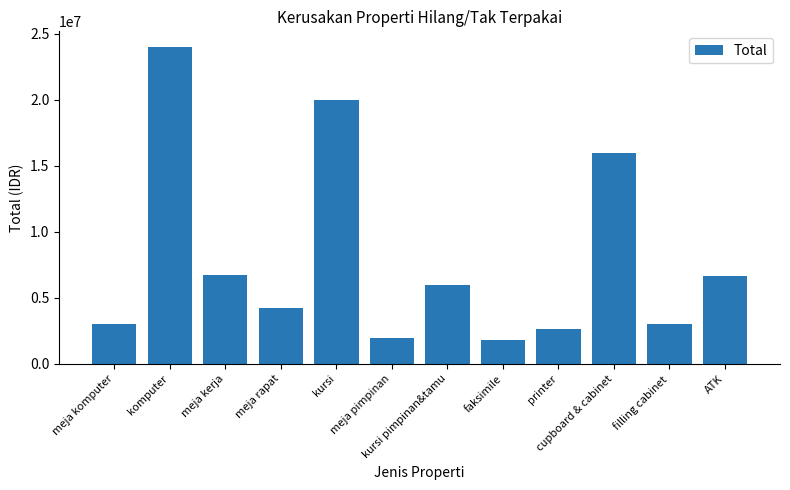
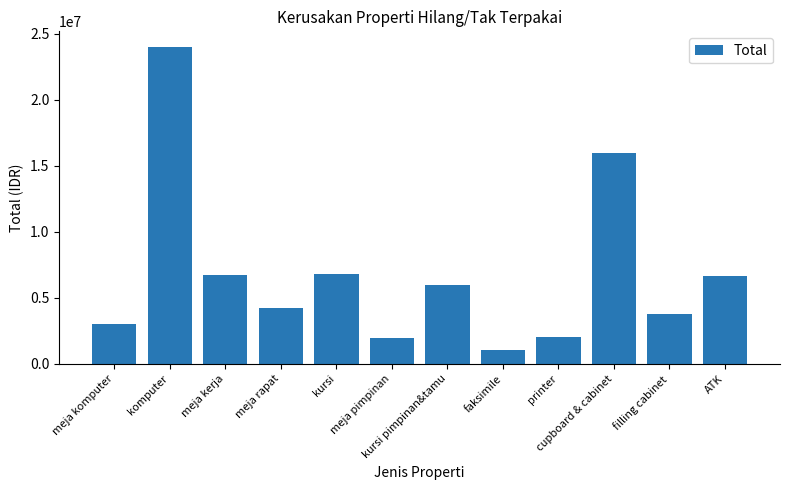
  {
    "meja komputer": 3100000,
    "komputer": 24000000,
    "meja kerja": 6700000,
    "meja rapat": 4200000,
-   "kursi": 20000000,
+   "kursi": 6800000,
    "meja pimpinan": 1900000,
    "kursi pimpinan&tamu": 6000000,
-   "faksimile": 1800000,
-   "printer": 2600000,
+   "faksimile": 1000000,
+   "printer": 2000000,
    "cupboard & cabinet": 16000000,
-   "filling cabinet": 3000000,
+   "filling cabinet": 3800000,
    "ATK": 6700000
  }
